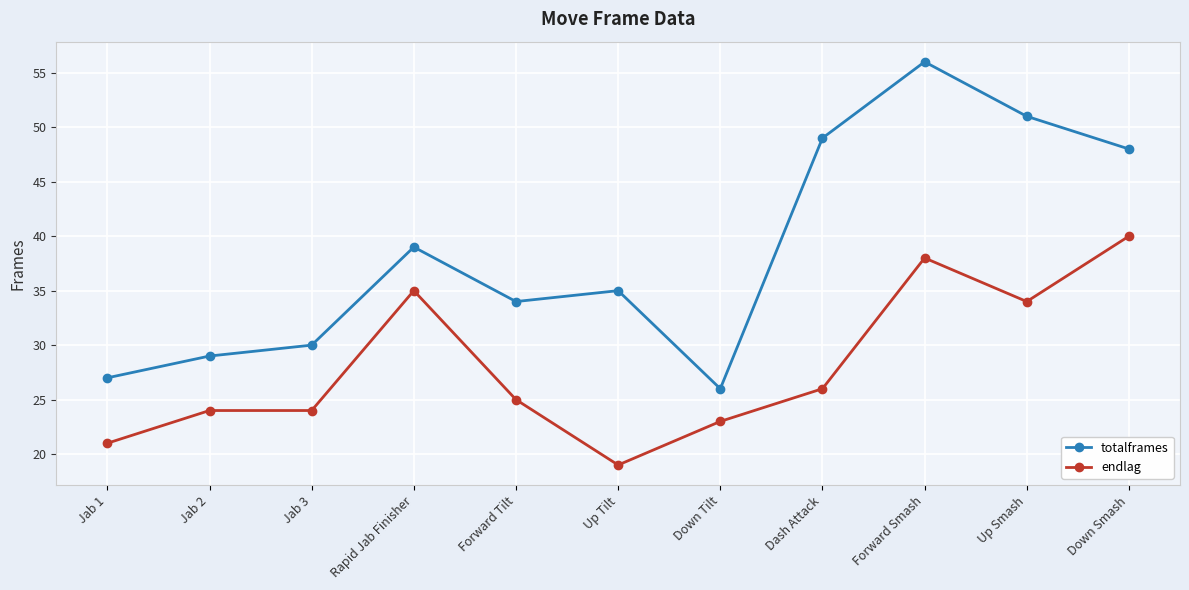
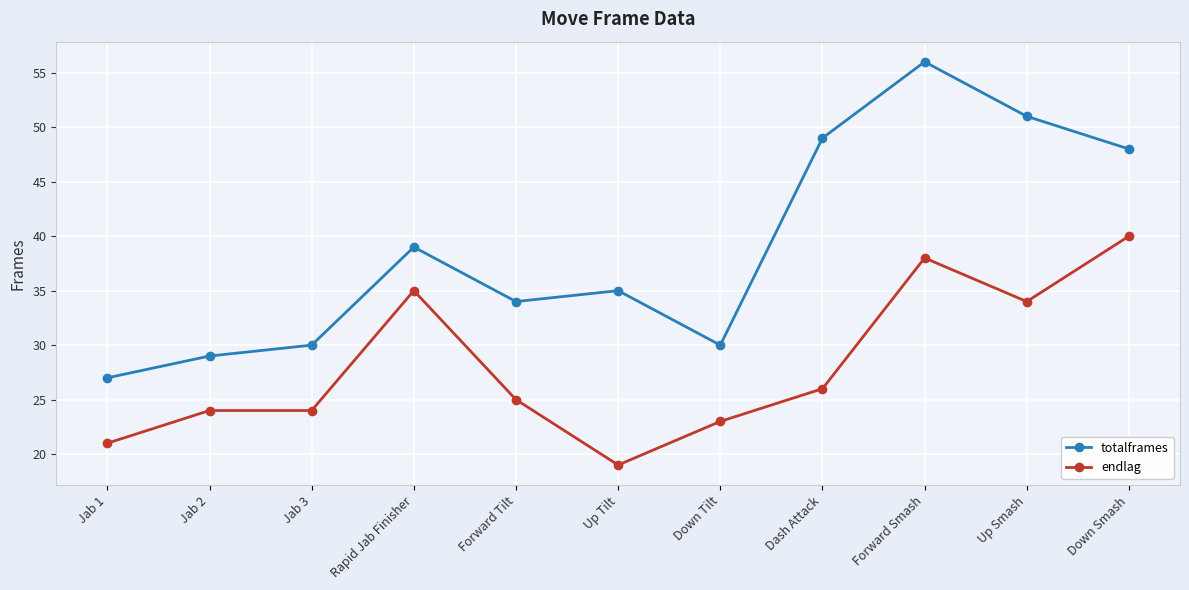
  {
    "totalframes": {
      "Jab 1": 27,
      "Jab 2": 29,
      "Jab 3": 30,
      "Rapid Jab Finisher": 39,
      "Forward Tilt": 34,
      "Up Tilt": 35,
-     "Down Tilt": 26,
+     "Down Tilt": 30,
      "Dash Attack": 49,
      "Forward Smash": 56,
      "Up Smash": 51,
      "Down Smash": 48
    },
    "endlag": {
      "Jab 1": 21,
      "Jab 2": 24,
      "Jab 3": 24,
      "Rapid Jab Finisher": 35,
      "Forward Tilt": 25,
      "Up Tilt": 19,
      "Down Tilt": 23,
      "Dash Attack": 26,
      "Forward Smash": 38,
      "Up Smash": 34,
      "Down Smash": 40
    }
  }
